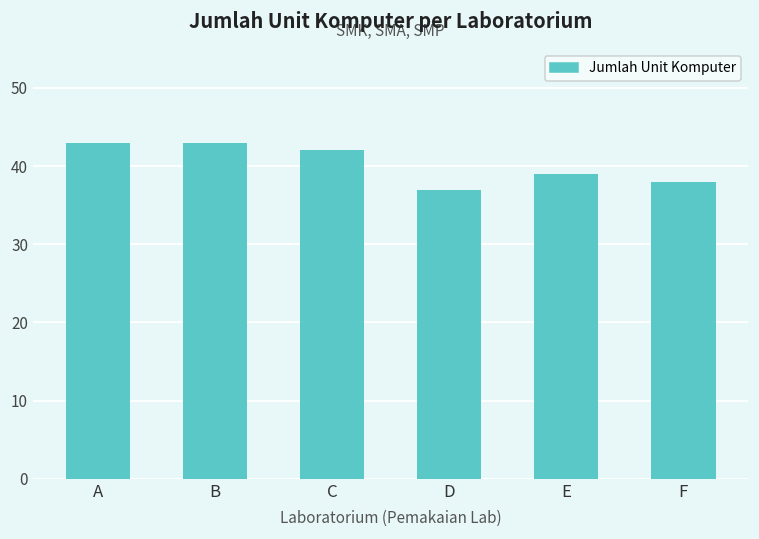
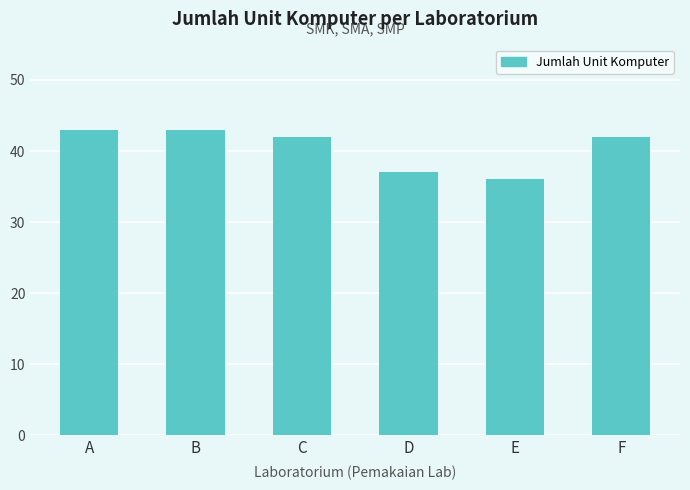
  {
    "A": 43,
    "B": 43,
    "C": 42,
    "D": 37,
-   "E": 39,
-   "F": 38
+   "E": 36,
+   "F": 42
  }
